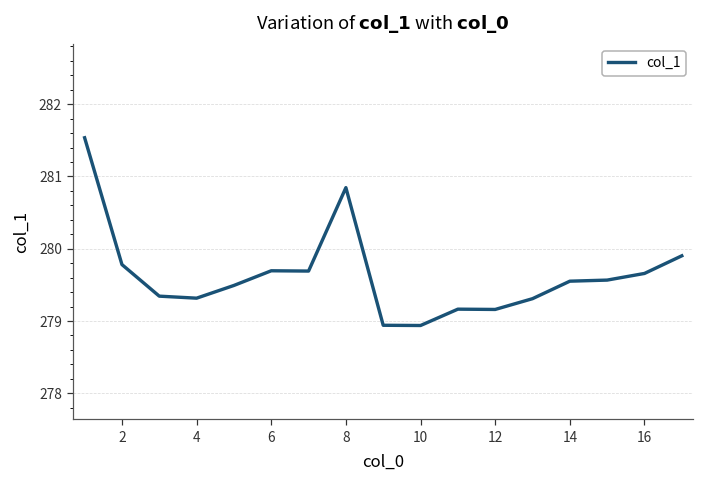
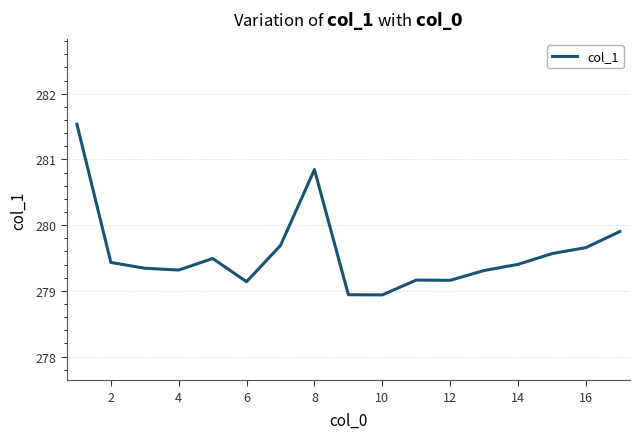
  {
-   "2": 279.8,
+   "2": 279.4,
    "4": 279.3,
-   "6": 279.7,
+   "6": 279.1,
    "8": 280.8,
    "10": 278.9,
    "12": 279.2,
-   "14": 279.6,
+   "14": 279.4,
    "16": 279.7
  }
